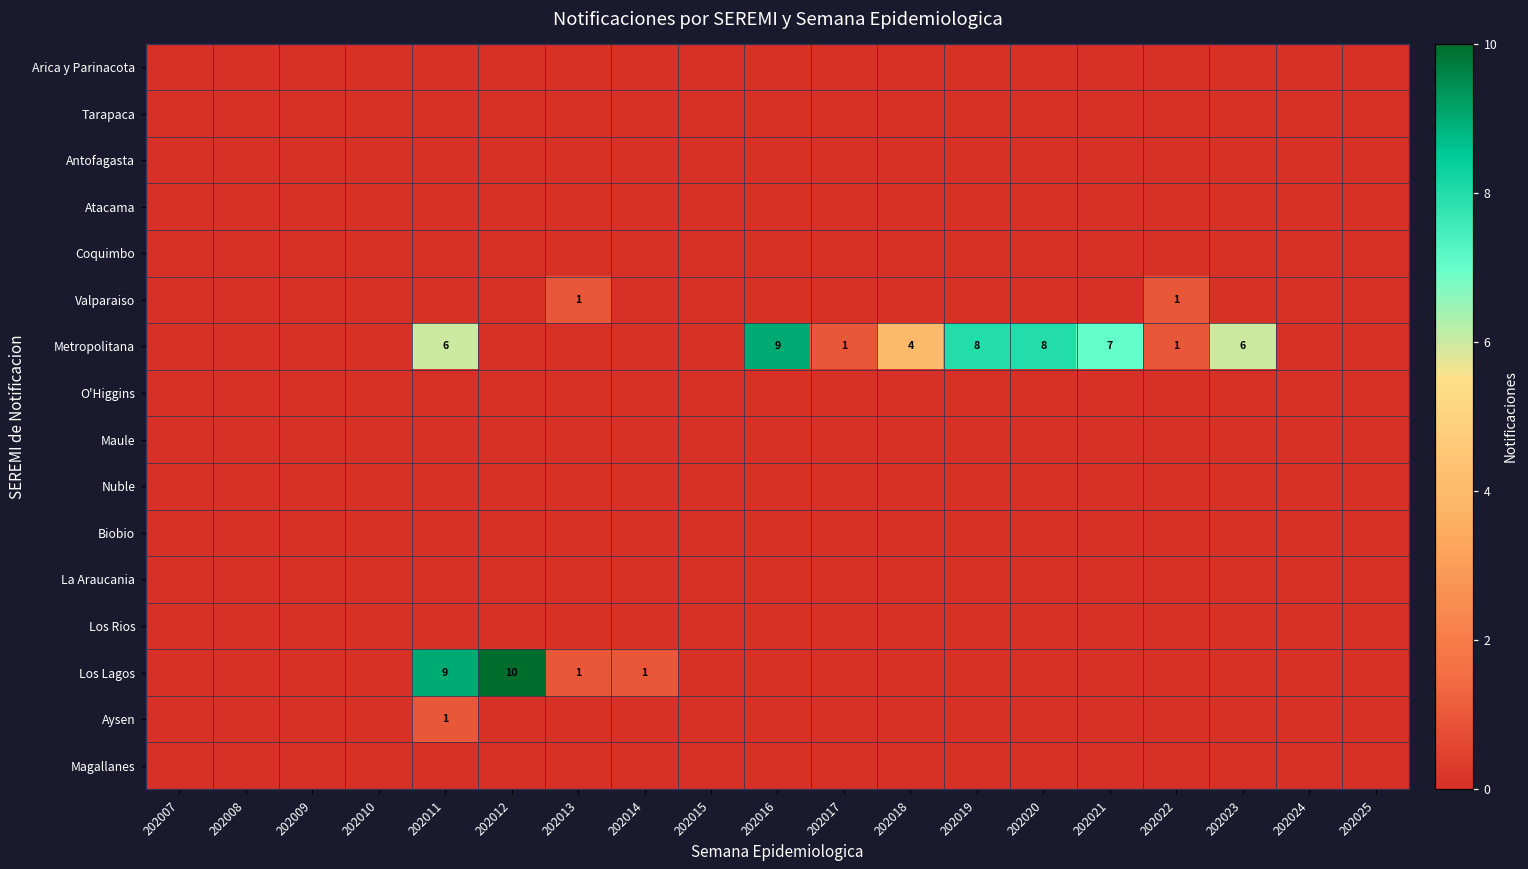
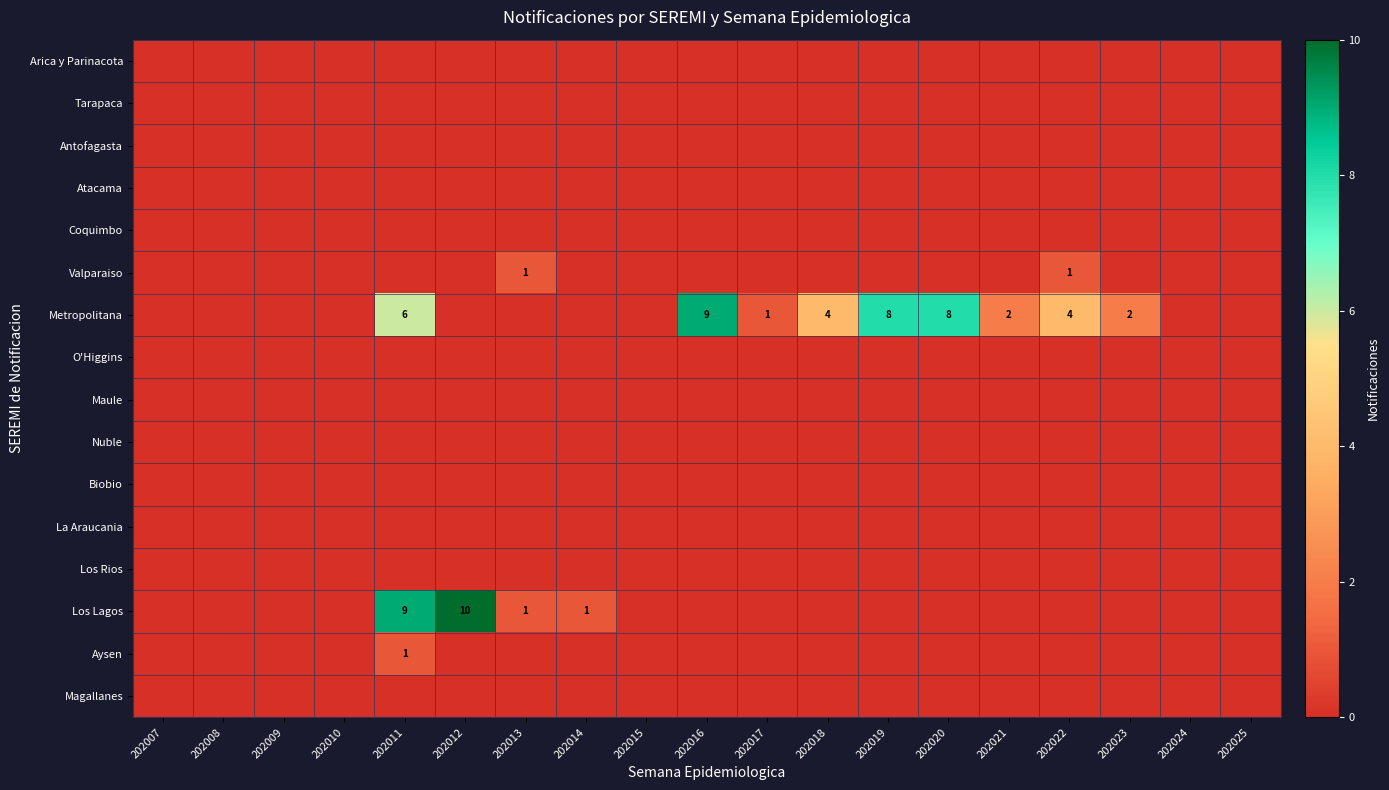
  {
    "Valparaiso": {
      "202013": 1,
      "202022": 1
    },
    "Metropolitana": {
      "202011": 6,
      "202016": 9,
      "202017": 1,
      "202018": 4,
      "202019": 8,
      "202020": 8,
-     "202021": 7,
-     "202022": 1,
-     "202023": 6
+     "202021": 2,
+     "202022": 4,
+     "202023": 2
    },
    "Los Lagos": {
      "202011": 9,
      "202012": 10,
      "202013": 1,
      "202014": 1
    },
    "Aysen": {
      "202011": 1
    }
  }
